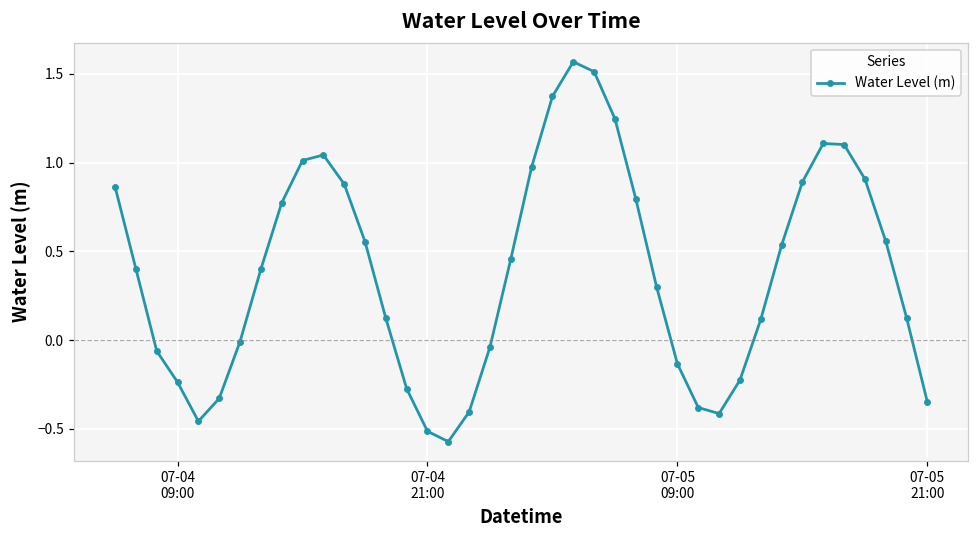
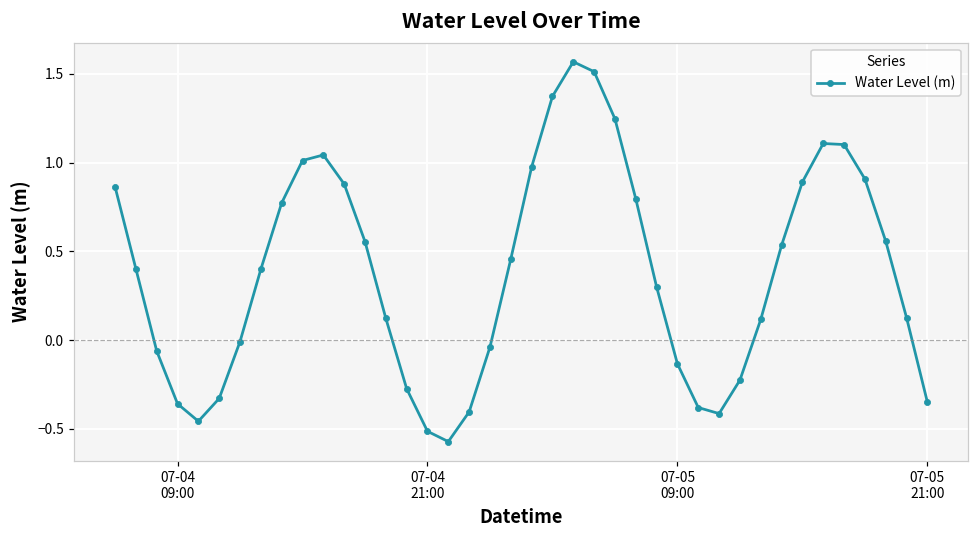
  {
-   "07-04 09:00": -0.24,
+   "07-04 09:00": -0.36,
    "07-04 21:00": -0.51,
    "07-05 09:00": -0.13,
    "07-05 21:00": -0.35
  }
